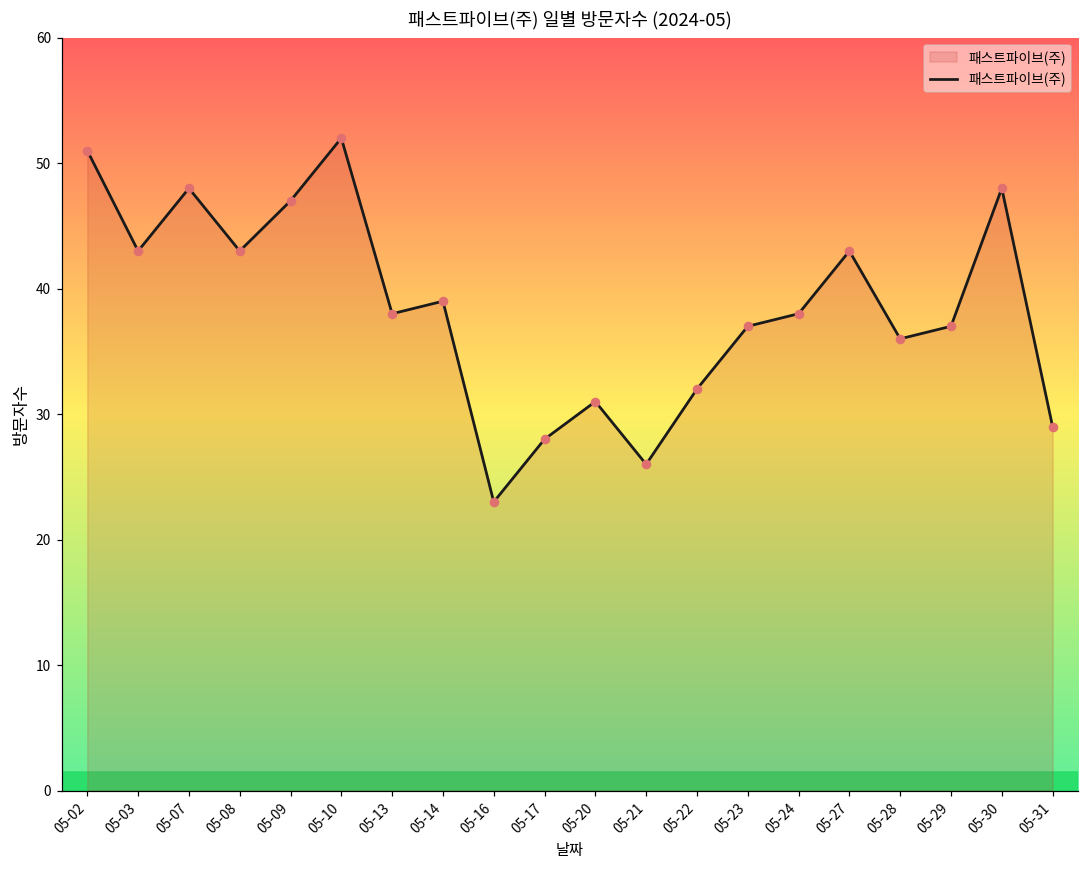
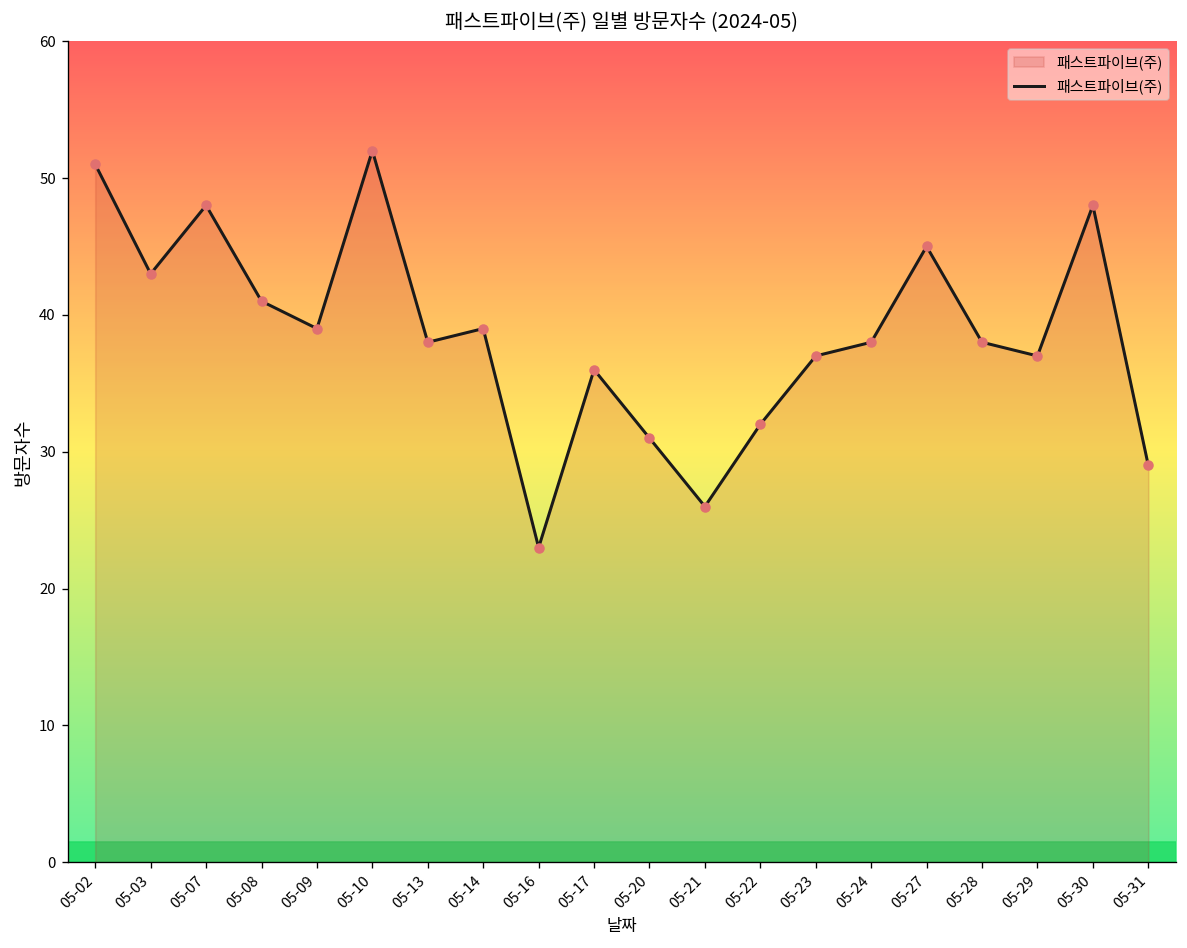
  {
    "05-02": 51,
    "05-03": 43,
    "05-07": 48,
-   "05-08": 43,
-   "05-09": 47,
+   "05-08": 41,
+   "05-09": 39,
    "05-10": 52,
    "05-13": 38,
    "05-14": 39,
    "05-16": 23,
-   "05-17": 28,
+   "05-17": 36,
    "05-20": 31,
    "05-21": 26,
    "05-22": 32,
    "05-23": 37,
    "05-24": 38,
-   "05-27": 43,
-   "05-28": 36,
+   "05-27": 45,
+   "05-28": 38,
    "05-29": 37,
    "05-30": 48,
    "05-31": 29
  }
